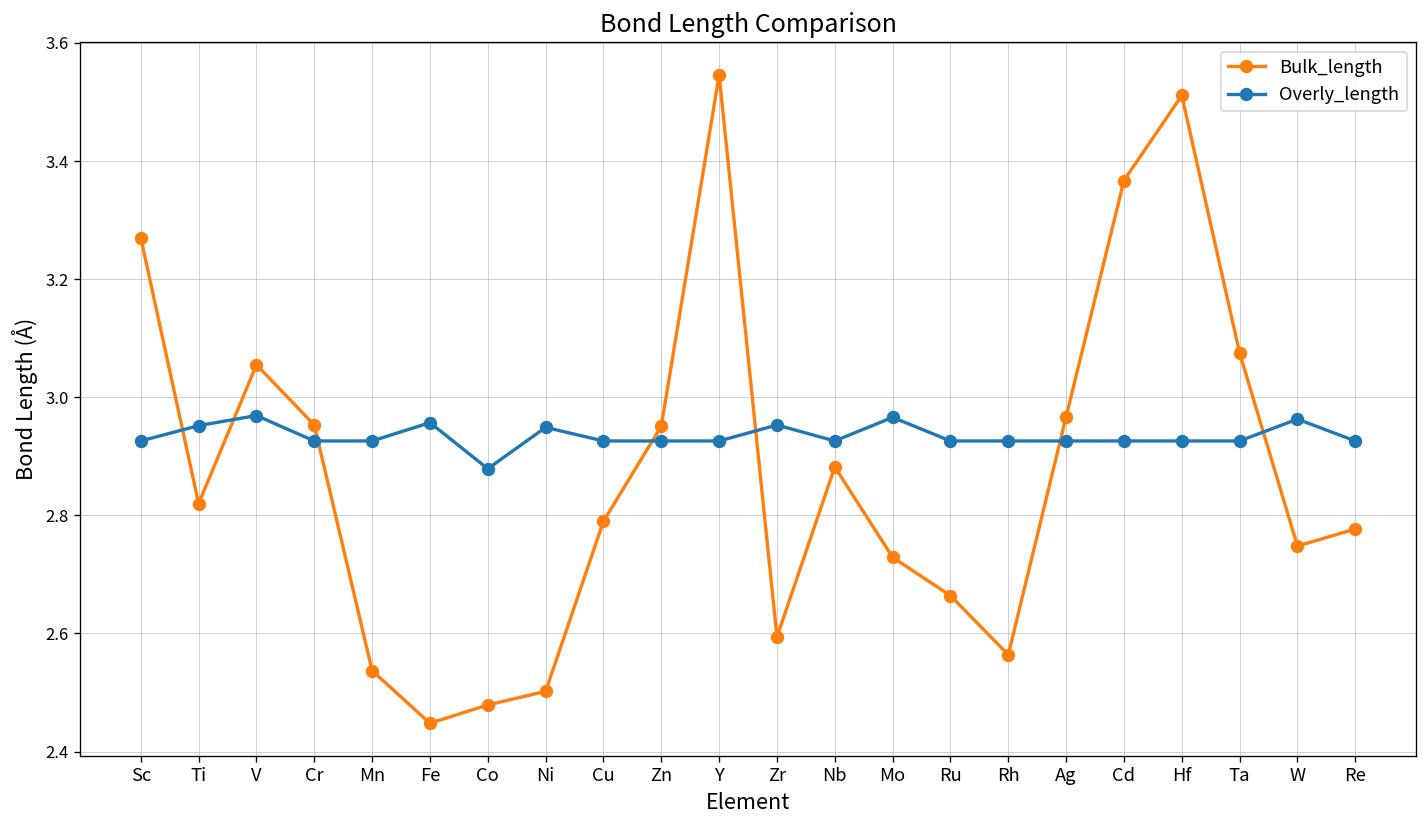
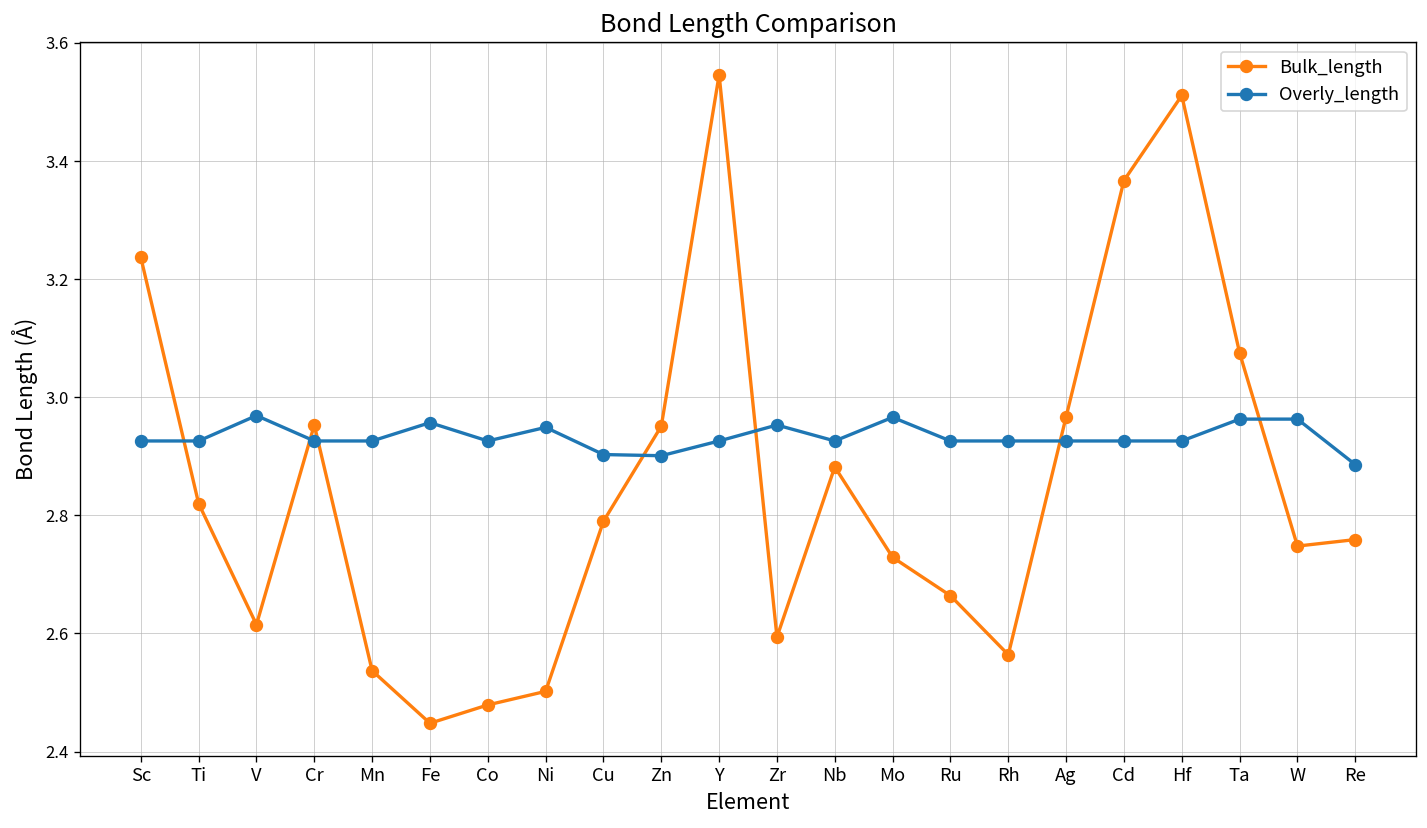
  {
    "Bulk_length": {
-     "Sc": 3.27,
+     "Sc": 3.24,
      "Ti": 2.82,
-     "V": 3.06,
+     "V": 2.62,
      "Cr": 2.95,
      "Mn": 2.54,
      "Fe": 2.45,
      "Co": 2.48,
      "Ni": 2.50,
      "Cu": 2.79,
      "Zn": 2.95,
      "Y": 3.55,
      "Zr": 2.59,
      "Nb": 2.88,
      "Mo": 2.73,
      "Ru": 2.66,
      "Rh": 2.56,
      "Ag": 2.97,
      "Cd": 3.37,
      "Hf": 3.51,
      "Ta": 3.08,
      "W": 2.75,
-     "Re": 2.78
+     "Re": 2.76
    },
    "Overly_length": {
      "Sc": 2.93,
-     "Ti": 2.95,
+     "Ti": 2.93,
      "V": 2.97,
      "Cr": 2.93,
      "Mn": 2.93,
      "Fe": 2.96,
-     "Co": 2.88,
+     "Co": 2.93,
      "Ni": 2.95,
-     "Cu": 2.93,
-     "Zn": 2.93,
+     "Cu": 2.90,
+     "Zn": 2.90,
      "Y": 2.93,
      "Zr": 2.95,
      "Nb": 2.93,
      "Mo": 2.97,
      "Ru": 2.93,
      "Rh": 2.93,
      "Ag": 2.93,
      "Cd": 2.93,
      "Hf": 2.93,
-     "Ta": 2.93,
+     "Ta": 2.96,
      "W": 2.96,
-     "Re": 2.93
+     "Re": 2.89
    }
  }
